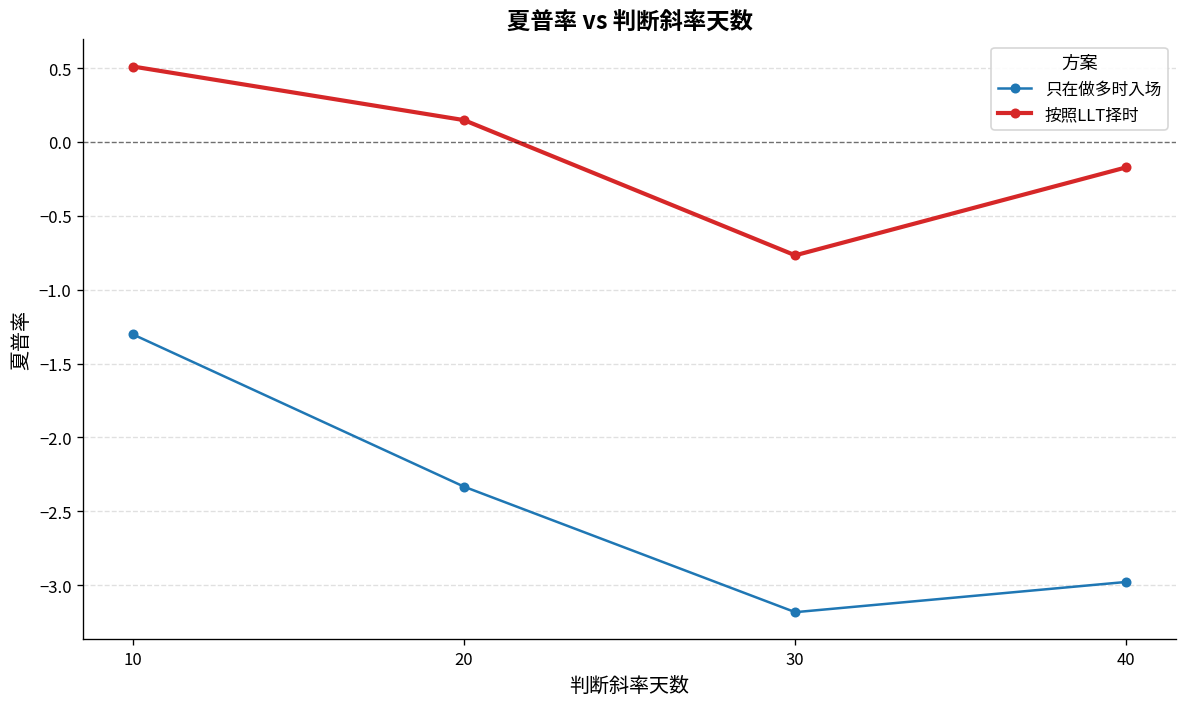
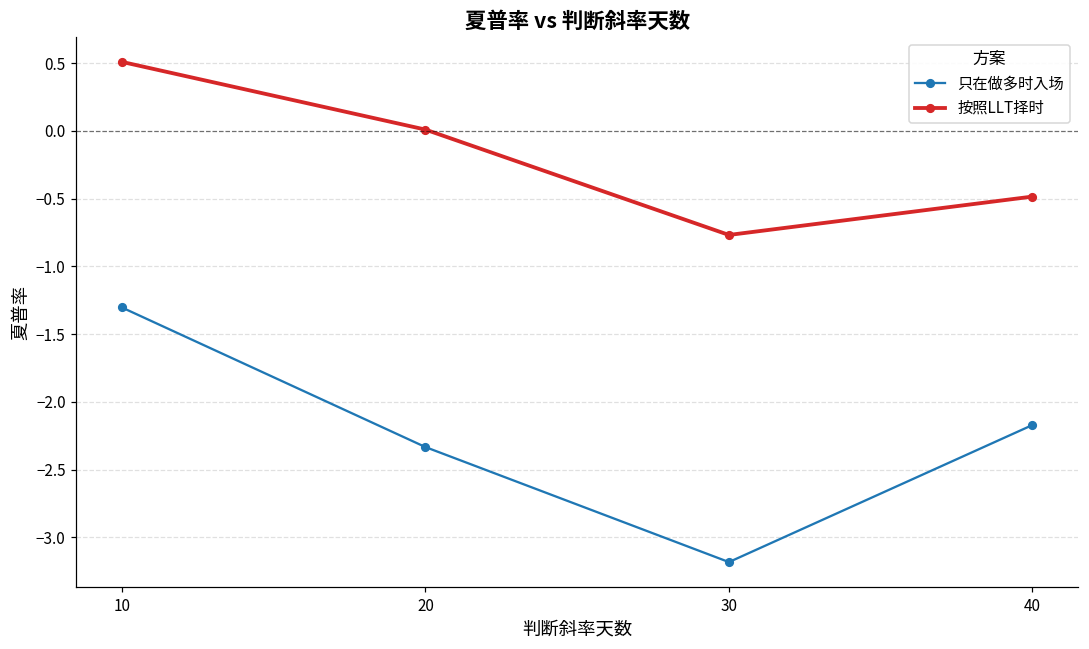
  {
    "只在做多时入场": {
      "10": -1.30,
      "20": -2.33,
      "30": -3.18,
-     "40": -2.98
+     "40": -2.17
    },
    "按照LLT择时": {
      "10": 0.51,
-     "20": 0.15,
+     "20": 0.01,
      "30": -0.77,
-     "40": -0.17
+     "40": -0.48
    }
  }
